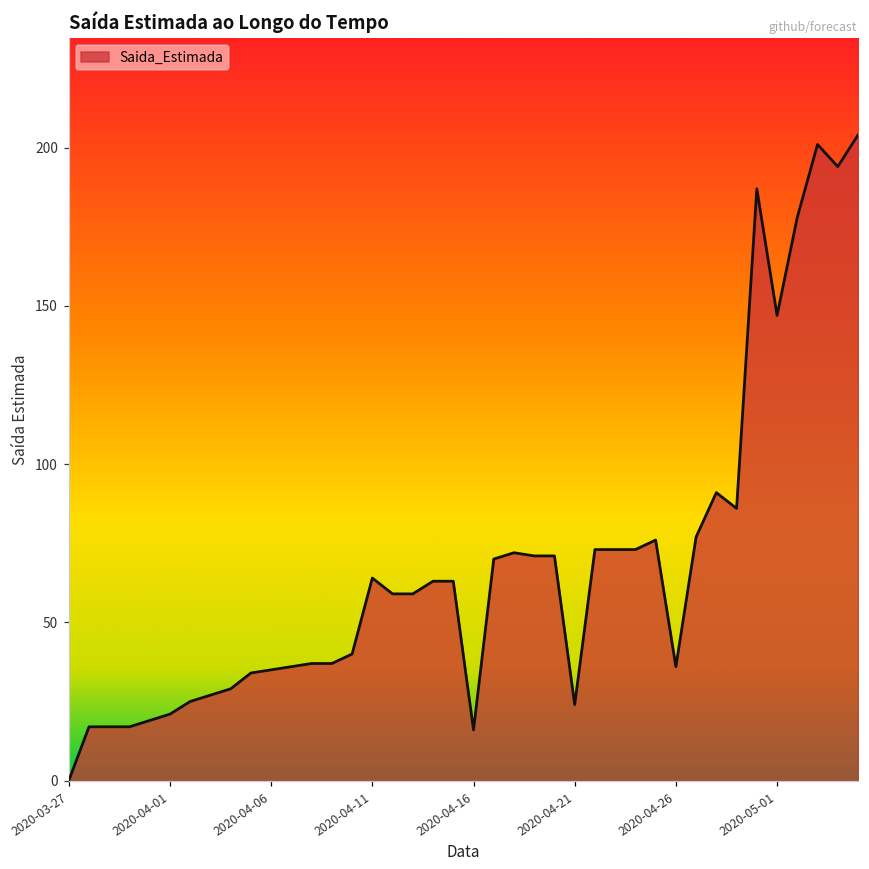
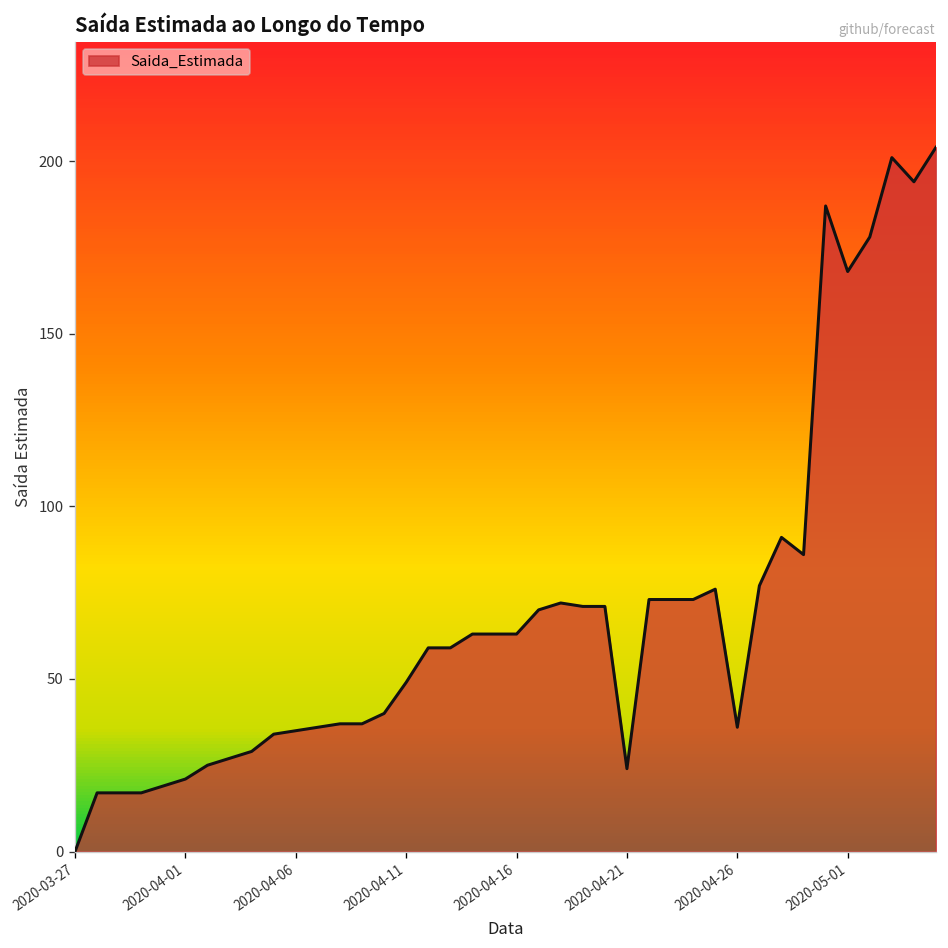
  {
    "2020-03-27": 0,
    "2020-04-01": 21,
    "2020-04-06": 35,
-   "2020-04-11": 64,
-   "2020-04-16": 16,
+   "2020-04-11": 49,
+   "2020-04-16": 63,
    "2020-04-21": 24,
    "2020-04-26": 36,
-   "2020-05-01": 147
+   "2020-05-01": 168
  }
